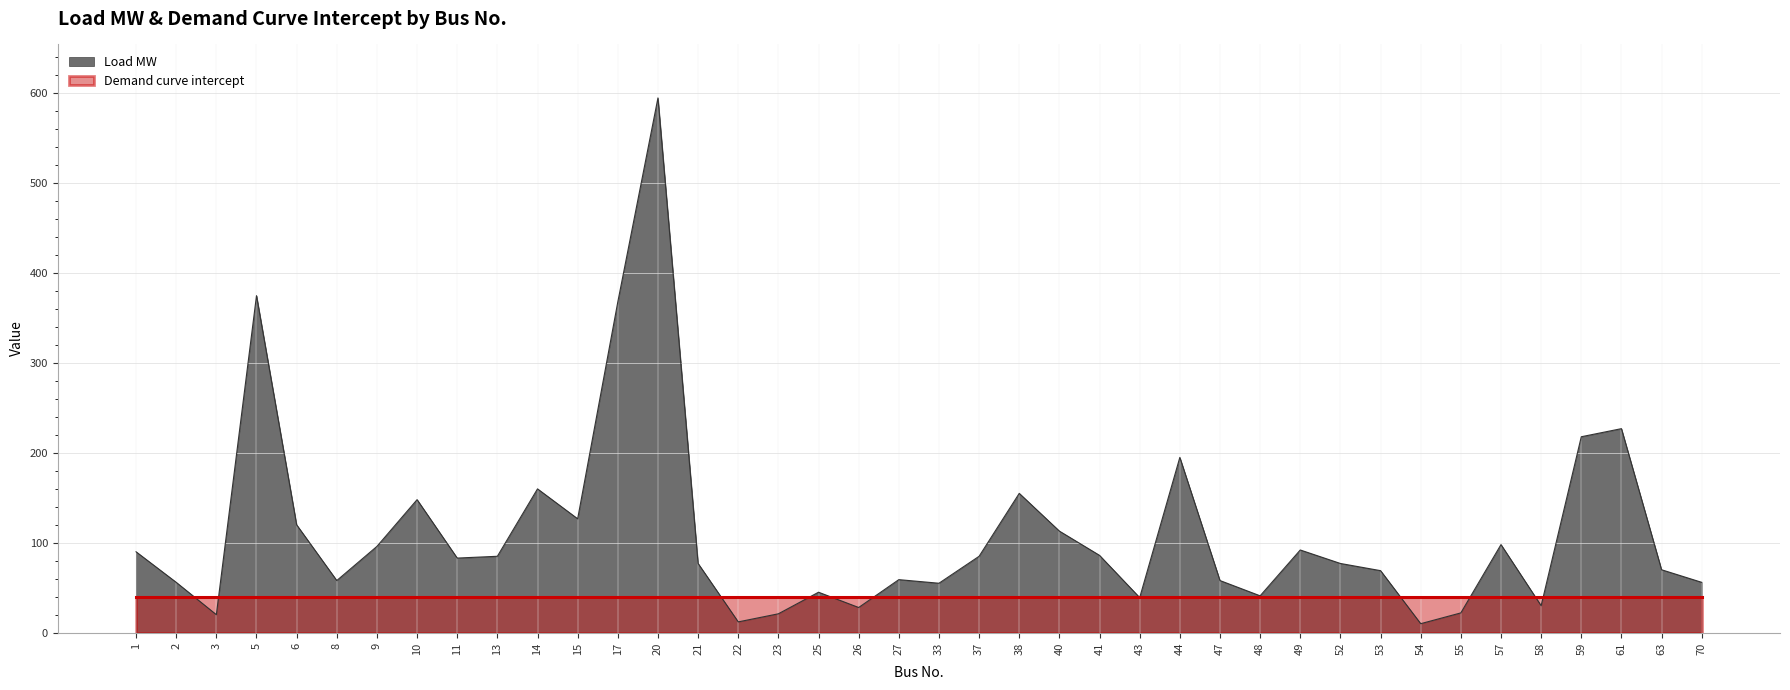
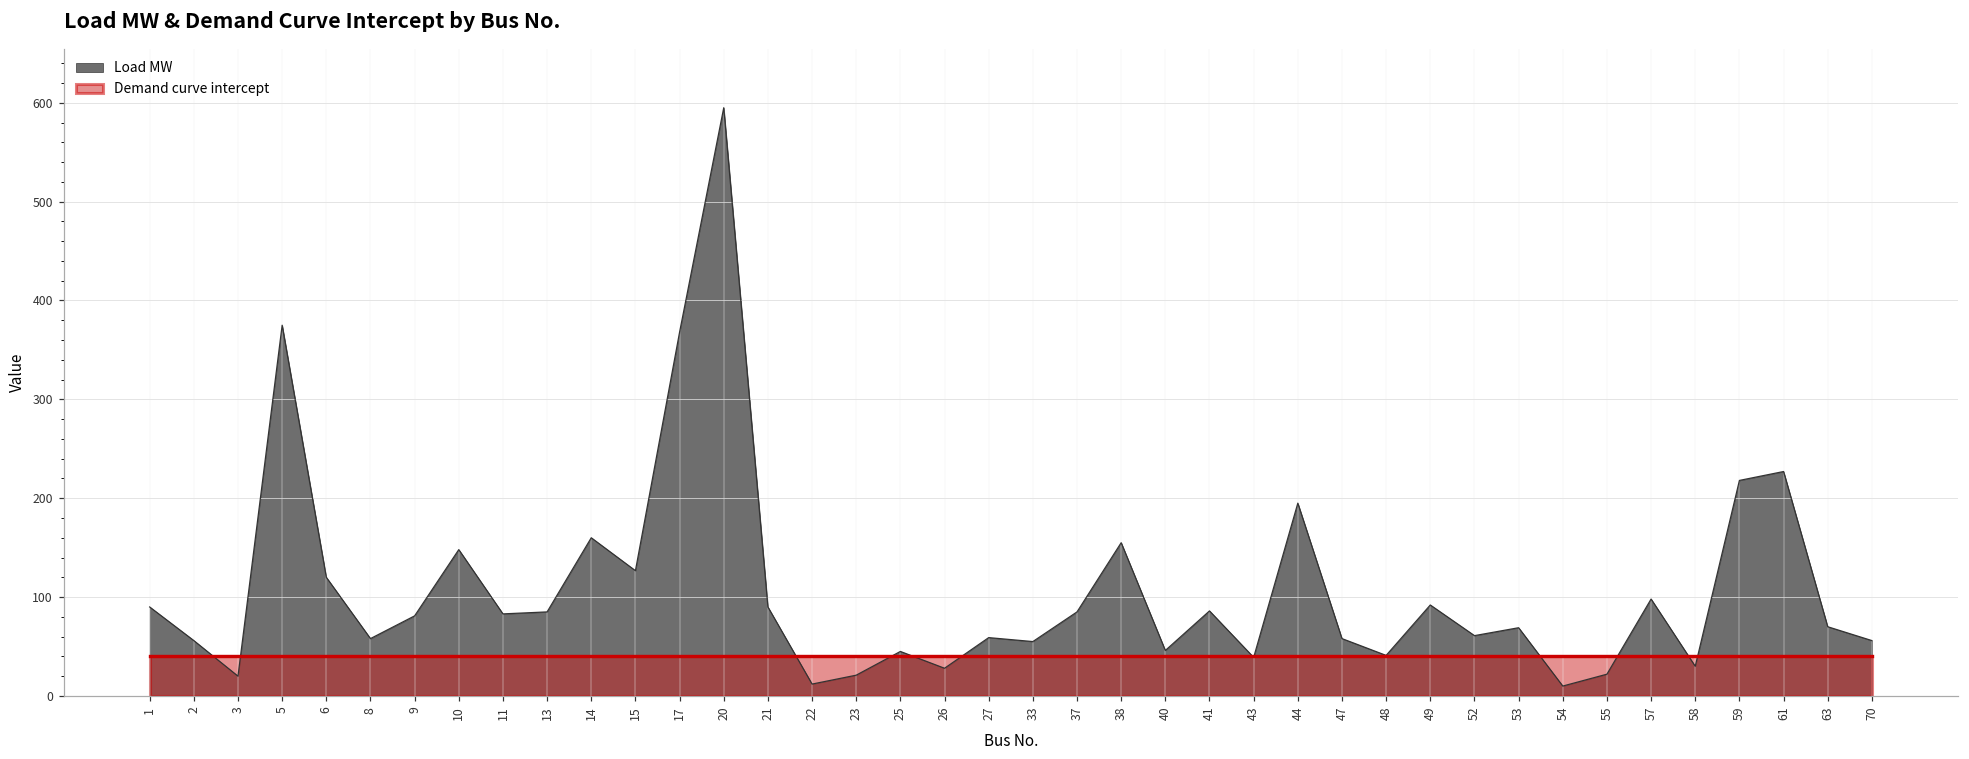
  {
    "Load MW": {
      "1": 90,
      "2": 60,
      "3": 20,
      "5": 380,
      "6": 120,
      "8": 60,
-     "9": 100,
+     "9": 80,
      "10": 150,
      "11": 80,
      "13": 90,
      "14": 160,
      "15": 130,
      "17": 370,
      "20": 600,
-     "21": 80,
+     "21": 90,
      "22": 10,
      "23": 20,
      "25": 50,
      "26": 30,
      "27": 60,
      "33": 60,
      "37": 90,
      "38": 160,
-     "40": 110,
+     "40": 50,
      "41": 90,
      "44": 200,
      "47": 60,
      "49": 90,
-     "52": 80,
+     "52": 60,
      "53": 70,
      "54": 10,
      "55": 20,
      "57": 100,
      "58": 30,
      "59": 220,
      "61": 230,
      "63": 70,
      "70": 60
    },
    "Demand curve intercept": {
      "1": 40,
      "2": 40,
      "3": 40,
      "5": 40,
      "6": 40,
      "8": 40,
      "9": 40,
      "10": 40,
      "11": 40,
      "13": 40,
      "14": 40,
      "15": 40,
      "17": 40,
      "20": 40,
      "21": 40,
      "22": 40,
      "23": 40,
      "25": 40,
      "26": 40,
      "27": 40,
      "33": 40,
      "37": 40,
      "38": 40,
      "40": 40,
      "41": 40,
      "44": 40,
      "47": 40,
      "49": 40,
      "52": 40,
      "53": 40,
      "54": 40,
      "55": 40,
      "57": 40,
      "58": 40,
      "59": 40,
      "61": 40,
      "63": 40,
      "70": 40
    }
  }
